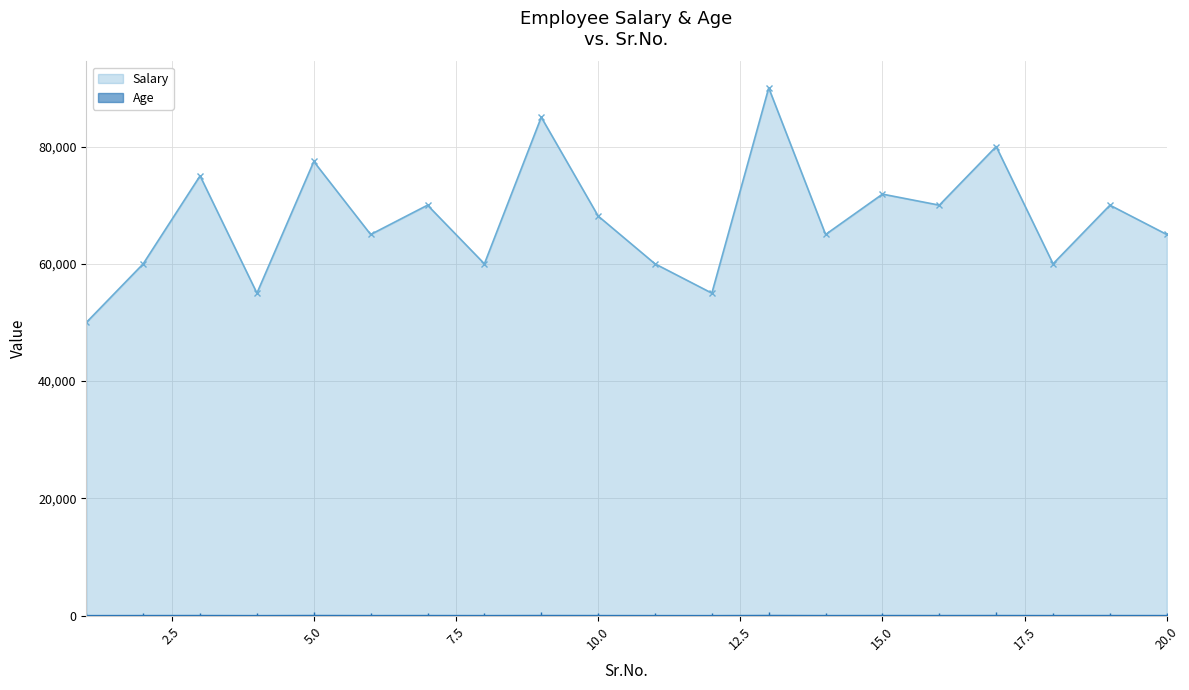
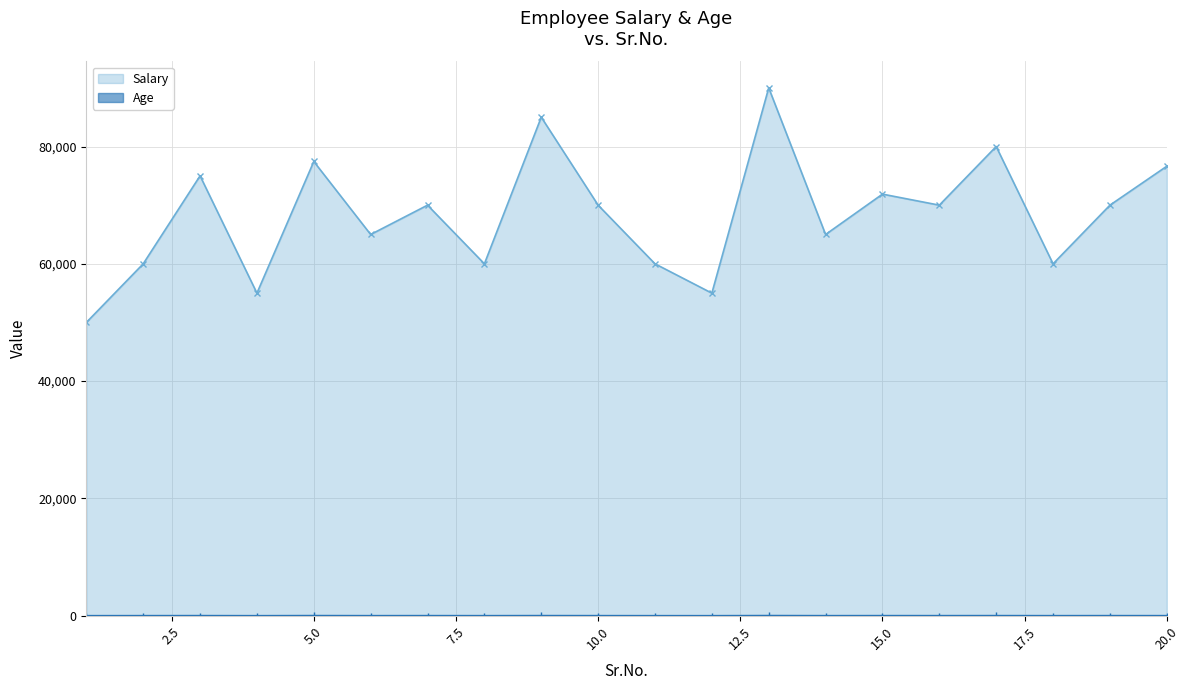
  {
    "Salary": {
      "5.0": "77,000",
-     "10.0": "68,000",
+     "10.0": "70,000",
      "15.0": "72,000",
-     "20.0": "65,000"
+     "20.0": "77,000"
    },
    "Age": {
      "5.0": "0",
      "10.0": "0",
      "15.0": "0",
      "20.0": "0"
    }
  }
